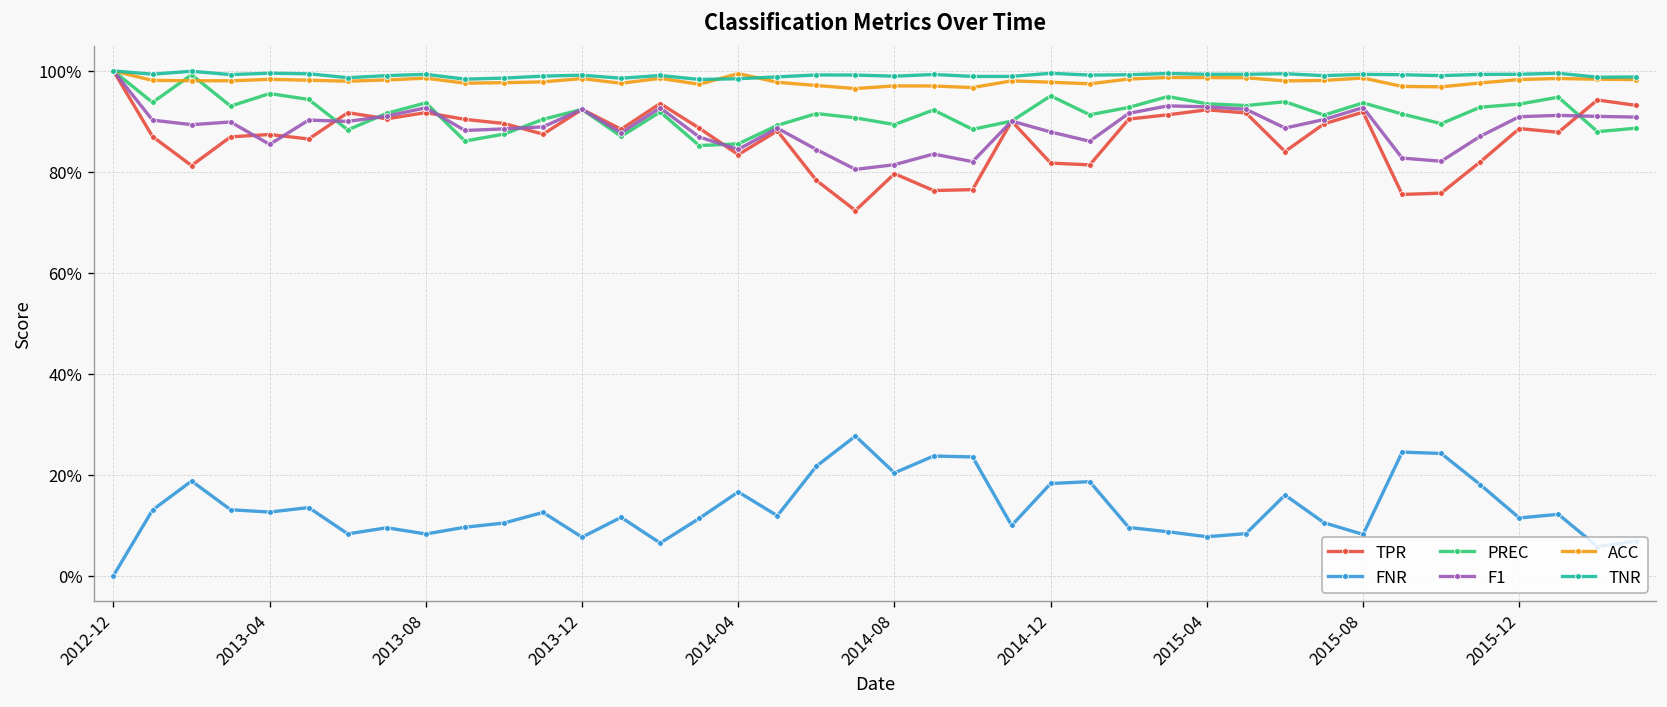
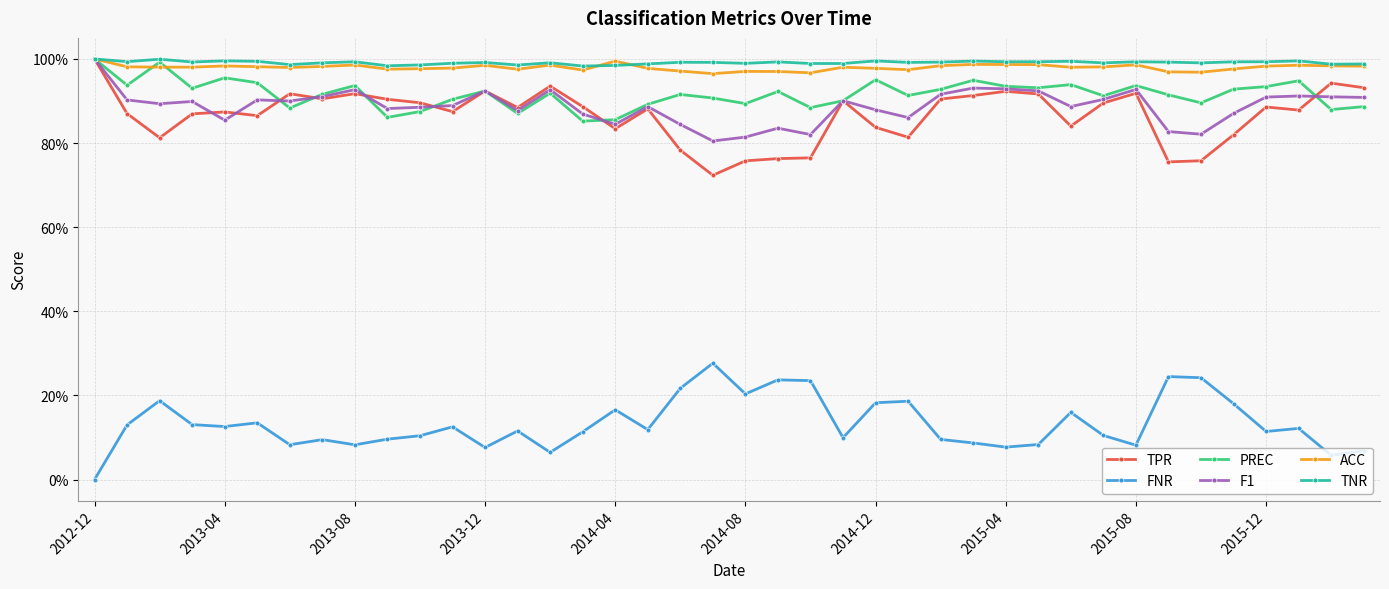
  {
    "TPR": {
      "2013-04": "87%",
      "2013-08": "92%",
      "2014-04": "83%",
-     "2014-08": "80%",
-     "2014-12": "82%",
+     "2014-08": "76%",
+     "2014-12": "84%",
      "2015-04": "92%",
      "2015-08": "92%",
      "2015-12": "89%"
    },
    "FNR": {
      "2012-12": "0%",
      "2013-04": "13%",
      "2013-08": "8%",
      "2013-12": "8%",
      "2014-04": "17%",
      "2014-08": "20%",
      "2014-12": "18%",
      "2015-04": "8%",
      "2015-08": "8%",
      "2015-12": "11%"
    },
    "F1": {
      "2013-04": "85%",
      "2013-08": "93%",
      "2014-04": "84%",
      "2014-08": "81%",
      "2014-12": "88%",
      "2015-08": "93%",
      "2015-12": "91%"
    },
    "ACC": {
      "2013-04": "98%",
      "2013-08": "99%",
      "2013-12": "98%",
      "2014-04": "99%",
      "2014-08": "97%",
      "2014-12": "98%",
      "2015-04": "99%",
      "2015-08": "99%",
      "2015-12": "98%"
    }
  }
